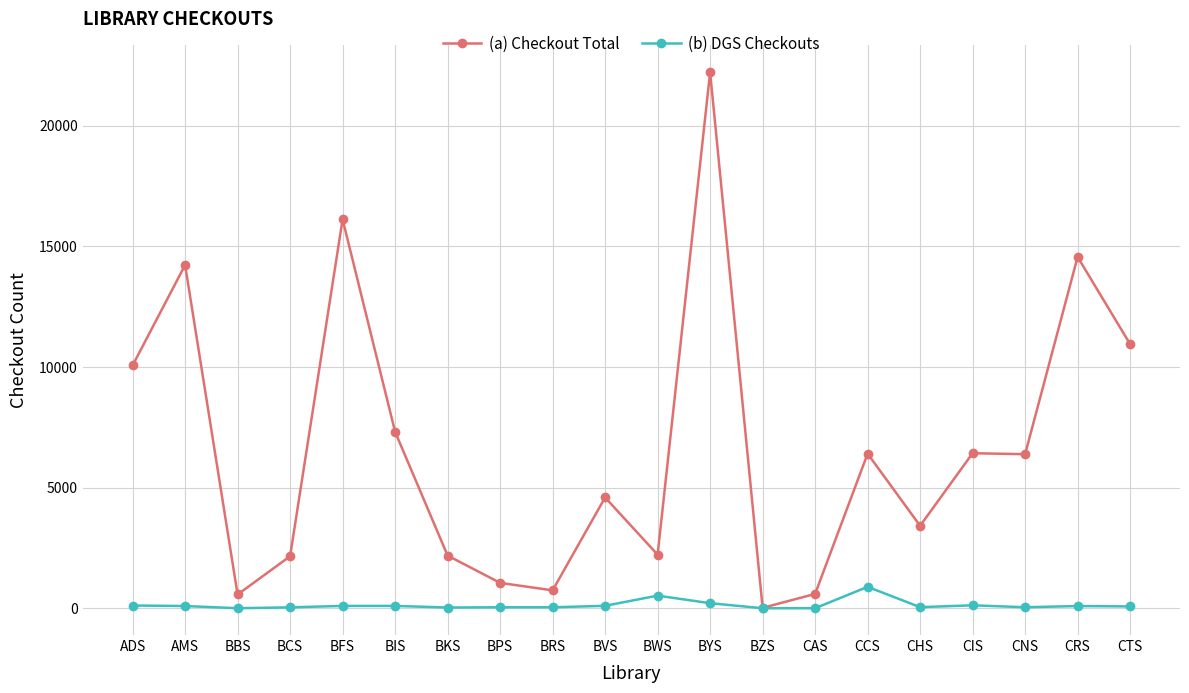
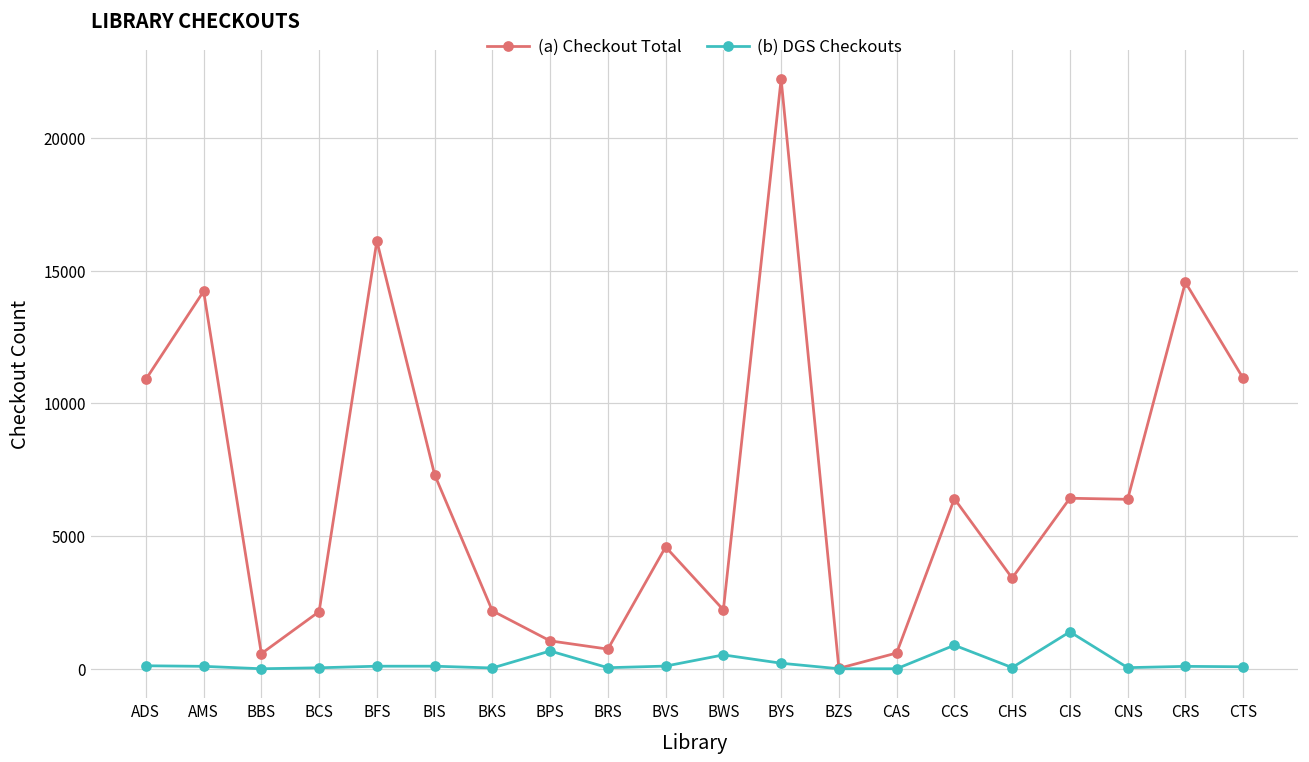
  {
    "(a) Checkout Total": {
-     "ADS": 10100,
+     "ADS": 10900,
      "AMS": 14200,
      "BBS": 600,
      "BCS": 2200,
      "BFS": 16100,
      "BIS": 7300,
      "BKS": 2200,
      "BPS": 1100,
      "BRS": 700,
      "BVS": 4600,
      "BWS": 2200,
      "BYS": 22200,
      "CAS": 600,
      "CCS": 6400,
      "CHS": 3400,
      "CIS": 6400,
      "CNS": 6400,
      "CRS": 14600,
      "CTS": 10900
    },
    "(b) DGS Checkouts": {
      "ADS": 100,
      "AMS": 100,
      "BBS": 0,
      "BCS": 0,
      "BFS": 100,
      "BIS": 100,
      "BKS": 0,
-     "BPS": 0,
+     "BPS": 700,
      "BRS": 0,
      "BVS": 100,
      "BWS": 500,
      "BYS": 200,
      "CAS": 0,
      "CCS": 900,
      "CHS": 0,
-     "CIS": 100,
+     "CIS": 1400,
      "CNS": 0,
      "CRS": 100,
      "CTS": 100
    }
  }
